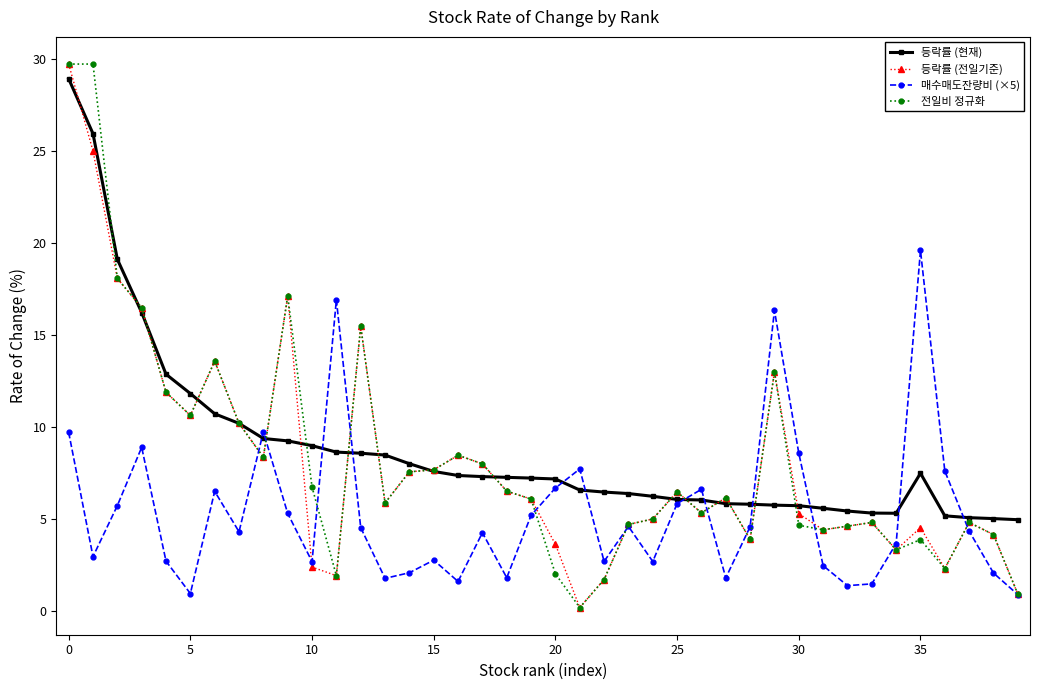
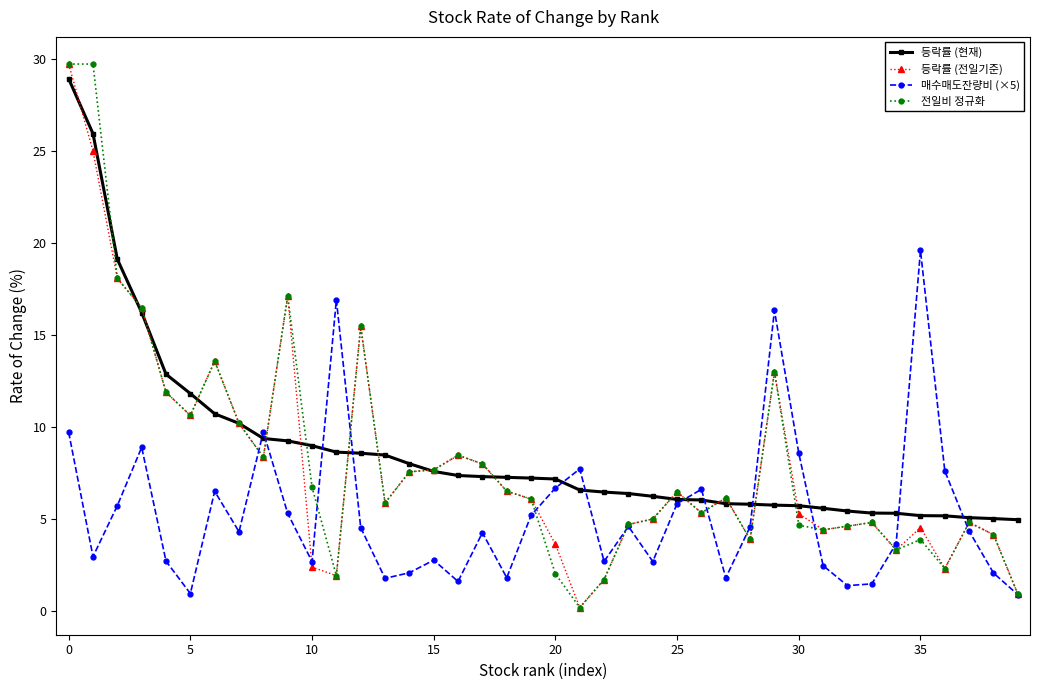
  {
    "등락률 (현재)": {
      "0": 28.9,
      "5": 11.8,
      "10": 9.0,
      "20": 7.2,
      "25": 6.1,
      "30": 5.7,
-     "35": 7.5
+     "35": 5.2
    },
    "등락률 (전일기준)": {
      "10": 2.4,
      "20": 3.6,
      "30": 5.3,
      "35": 4.6
    },
    "매수매도잔량비 (×5)": {
      "0": 9.7,
      "5": 1.0,
      "10": 2.7,
      "15": 2.8,
      "20": 6.7,
      "25": 5.9,
      "30": 8.6,
      "35": 19.6
    },
    "전일비 정규화": {
      "10": 6.8,
      "20": 2.0,
      "30": 4.7,
      "35": 3.9
    }
  }
